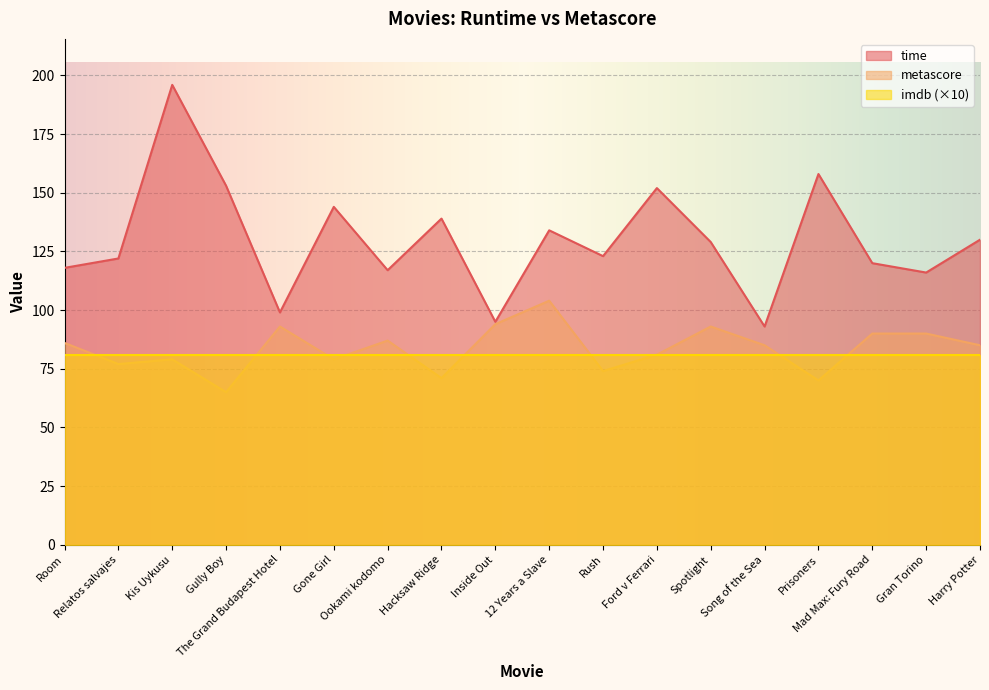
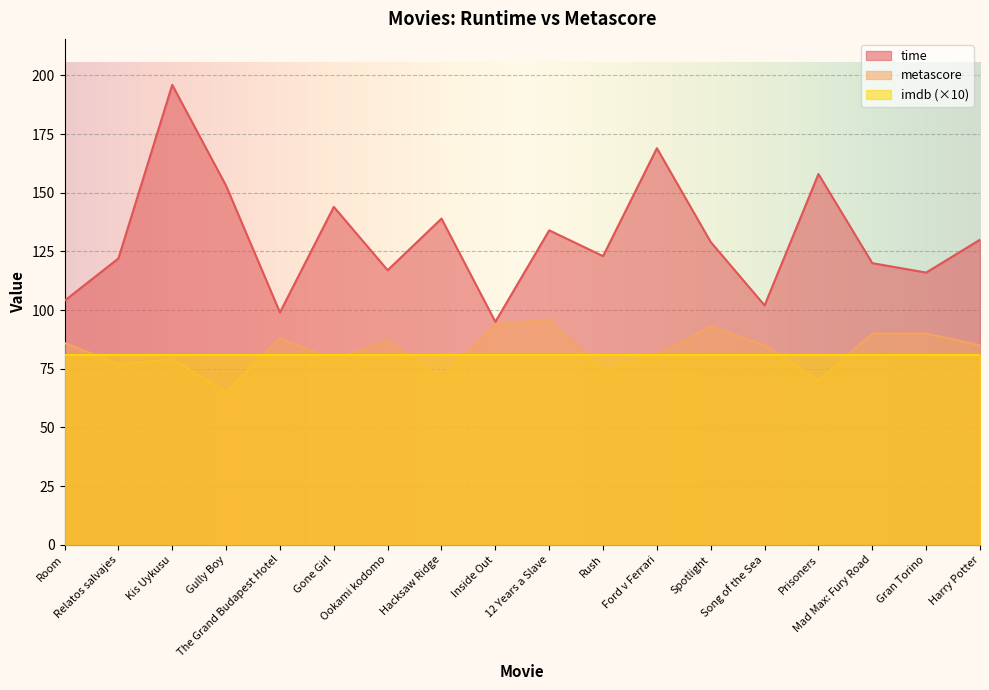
  {
    "time": {
-     "Room": 118,
+     "Room": 104,
      "Relatos salvajes": 122,
      "Kis Uykusu": 196,
      "Gully Boy": 153,
      "The Grand Budapest Hotel": 99,
      "Gone Girl": 144,
      "Ookami kodomo": 117,
      "Hacksaw Ridge": 139,
      "12 Years a Slave": 134,
      "Rush": 123,
-     "Ford v Ferrari": 152,
+     "Ford v Ferrari": 169,
      "Spotlight": 129,
-     "Song of the Sea": 93,
+     "Song of the Sea": 102,
      "Prisoners": 158,
      "Mad Max: Fury Road": 120,
      "Gran Torino": 116,
      "Harry Potter": 130
    },
    "metascore": {
      "Room": 86,
      "Relatos salvajes": 77,
      "Kis Uykusu": 79,
      "Gully Boy": 65,
-     "The Grand Budapest Hotel": 93,
+     "The Grand Budapest Hotel": 88,
      "Gone Girl": 79,
      "Ookami kodomo": 87,
      "Hacksaw Ridge": 71,
-     "12 Years a Slave": 104,
+     "12 Years a Slave": 96,
      "Rush": 74,
      "Spotlight": 93,
      "Song of the Sea": 85,
      "Prisoners": 70,
      "Mad Max: Fury Road": 90,
      "Gran Torino": 90,
      "Harry Potter": 85
    },
    "imdb (×10)": {
      "Room": 81,
      "Relatos salvajes": 81,
      "Kis Uykusu": 81,
      "Gully Boy": 81,
      "The Grand Budapest Hotel": 81,
      "Gone Girl": 81,
      "Ookami kodomo": 81,
      "Hacksaw Ridge": 81,
      "Inside Out": 81,
      "12 Years a Slave": 81,
      "Rush": 81,
      "Spotlight": 81,
      "Song of the Sea": 81,
      "Prisoners": 81,
      "Mad Max: Fury Road": 81,
      "Gran Torino": 81,
      "Harry Potter": 81
    }
  }
